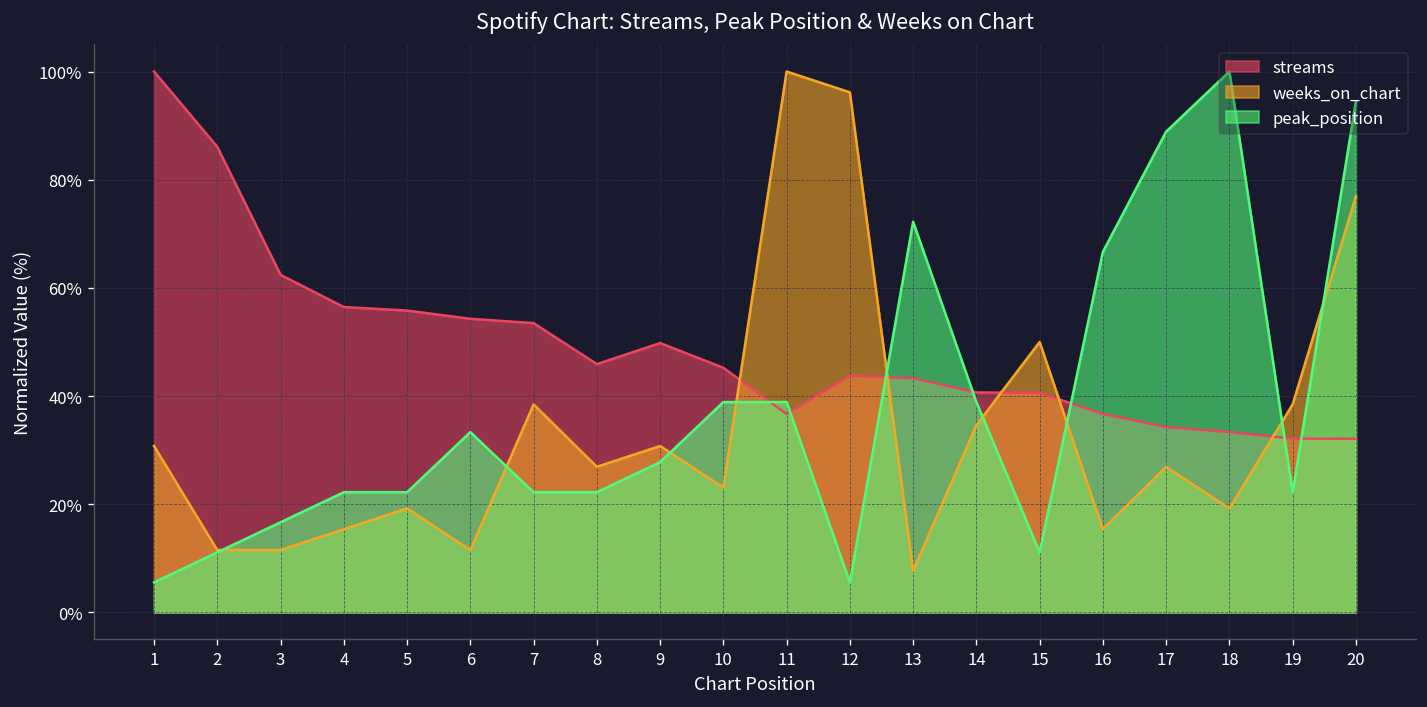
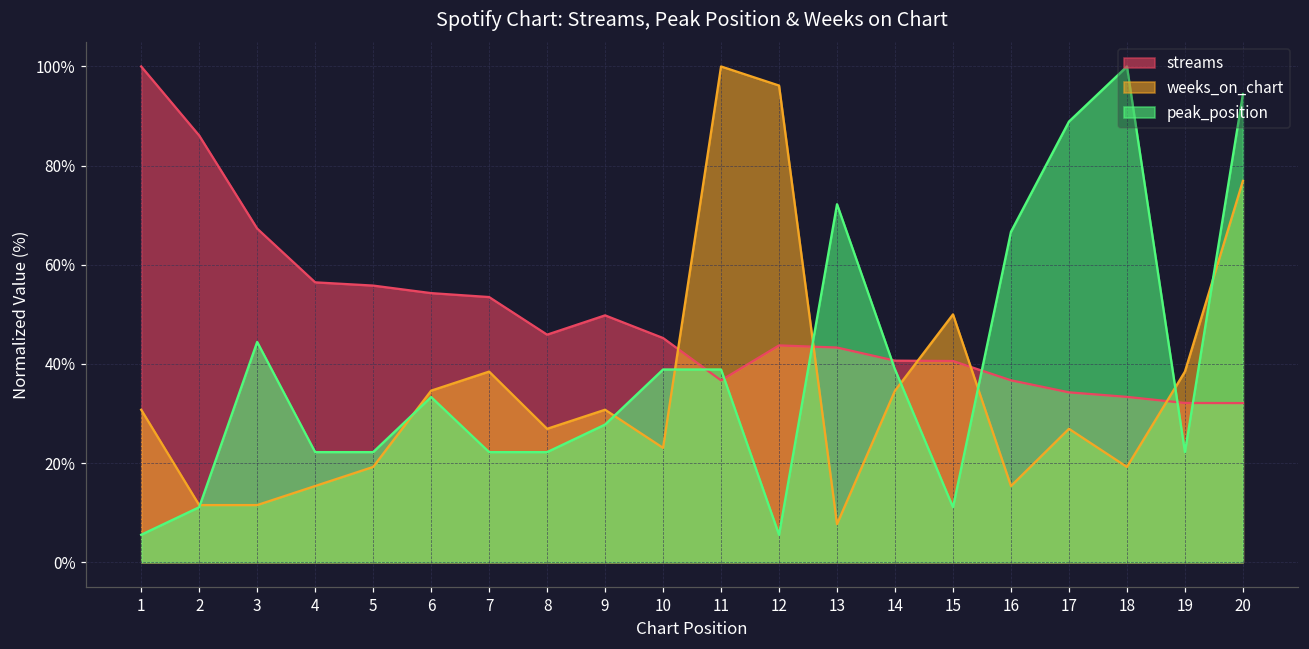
  {
    "streams": {
      "1": "100%",
      "2": "86%",
-     "3": "62%",
+     "3": "67%",
      "4": "56%",
      "5": "56%",
      "6": "54%",
      "7": "53%",
      "8": "46%",
      "9": "50%",
      "10": "45%",
      "11": "37%",
      "12": "44%",
      "13": "43%",
      "14": "41%",
      "15": "41%",
      "16": "37%",
      "17": "34%",
      "18": "33%",
      "19": "32%",
      "20": "32%"
    },
    "weeks_on_chart": {
      "1": "31%",
      "3": "12%",
      "4": "15%",
      "5": "19%",
-     "6": "12%",
+     "6": "35%",
      "7": "38%",
      "8": "27%",
      "9": "31%",
      "10": "23%",
      "11": "100%",
      "12": "96%",
      "13": "8%",
      "14": "35%",
      "15": "50%",
      "16": "15%",
      "17": "27%",
      "18": "19%",
      "19": "38%",
      "20": "77%"
    },
    "peak_position": {
      "1": "6%",
-     "3": "17%",
+     "3": "44%",
      "4": "22%",
      "5": "22%",
      "6": "33%",
      "7": "22%",
      "8": "22%",
      "9": "28%",
      "10": "39%",
      "11": "39%",
      "12": "6%",
      "13": "72%",
      "14": "39%",
      "15": "11%",
      "16": "67%",
      "17": "89%",
      "19": "22%"
    }
  }
